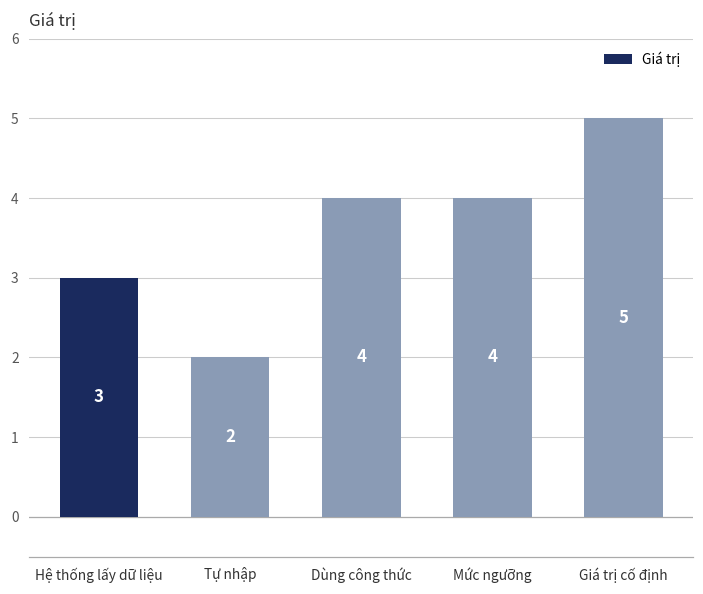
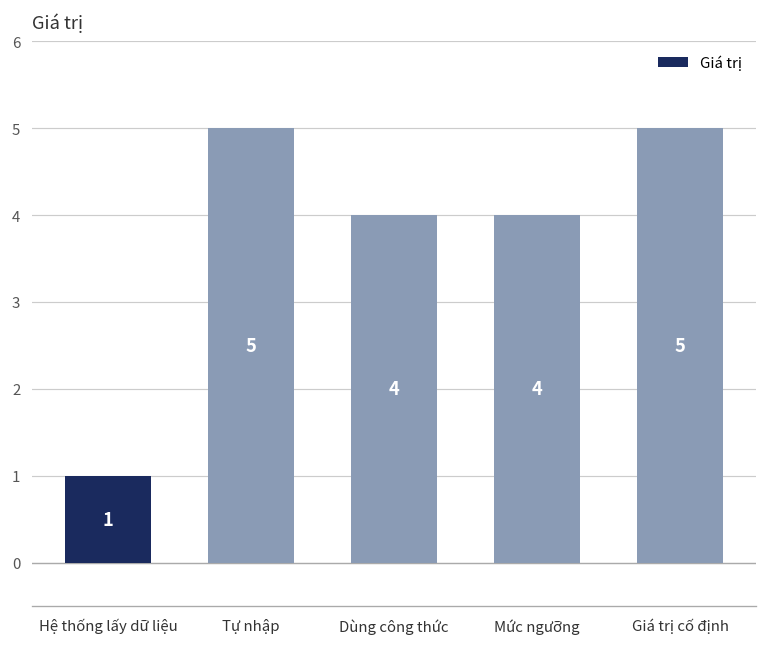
  {
-   "Hệ thống lấy dữ liệu": 3,
-   "Tự nhập": 2,
+   "Hệ thống lấy dữ liệu": 1,
+   "Tự nhập": 5,
    "Dùng công thức": 4,
    "Mức ngưỡng": 4,
    "Giá trị cố định": 5
  }
